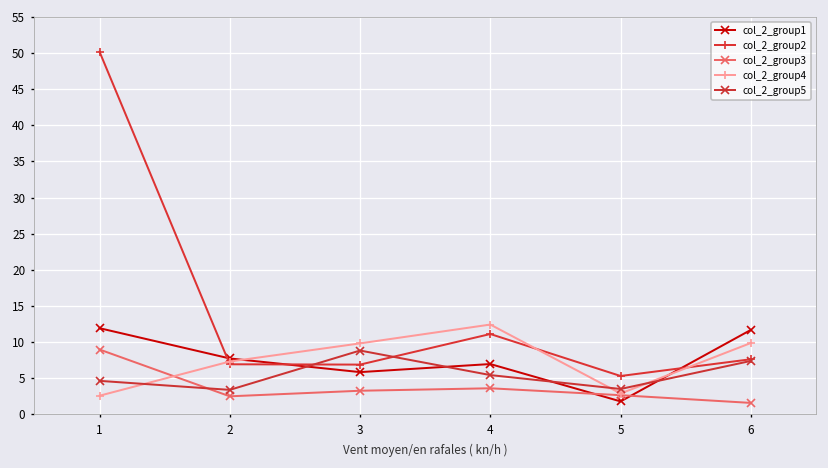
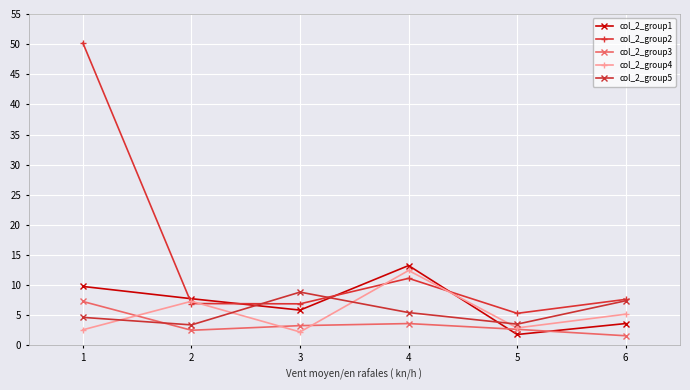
  {
    "col_2_group1": {
-     "1": 12,
+     "1": 10,
      "2": 8,
      "3": 6,
-     "4": 7,
+     "4": 13,
      "5": 2,
-     "6": 12
+     "6": 4
    },
    "col_2_group3": {
-     "1": 9,
+     "1": 7,
      "2": 3,
      "3": 3,
      "4": 4,
      "6": 2
    },
    "col_2_group4": {
      "1": 3,
-     "3": 10,
+     "3": 2,
      "4": 12,
-     "6": 10
+     "6": 5
    }
  }
